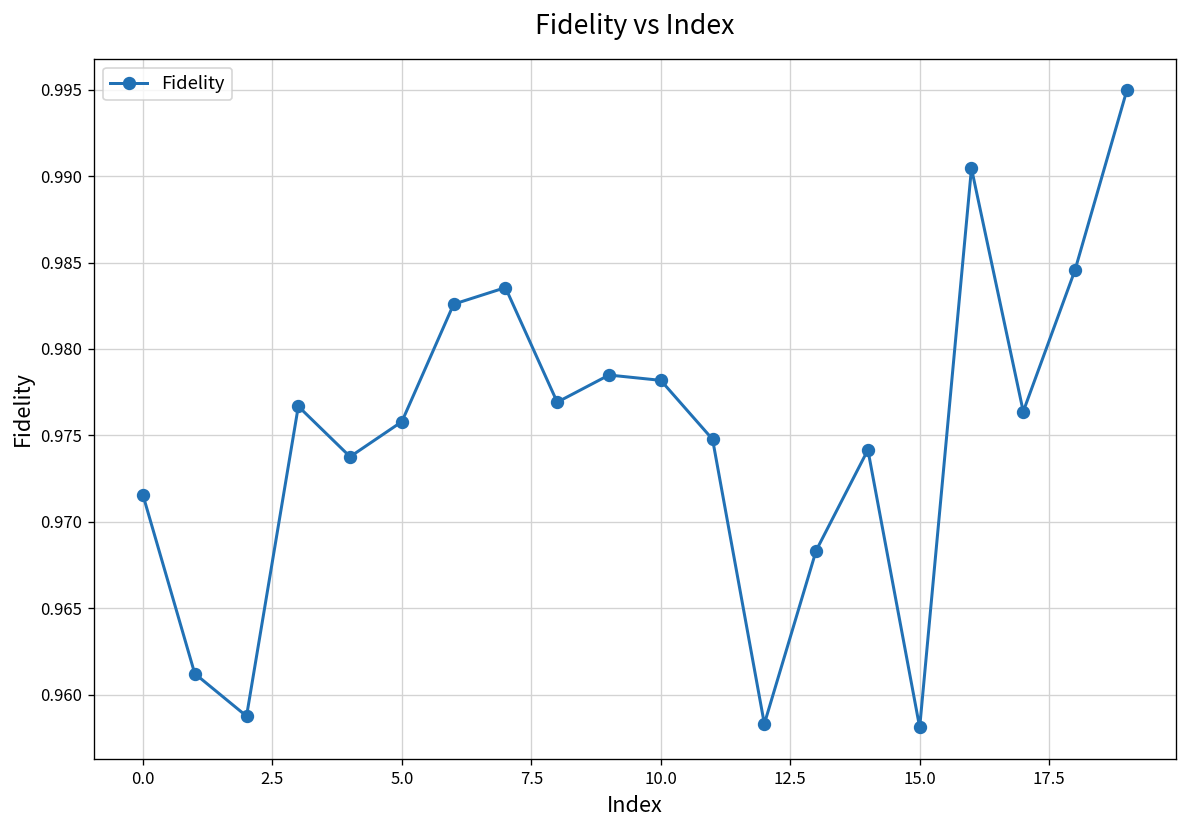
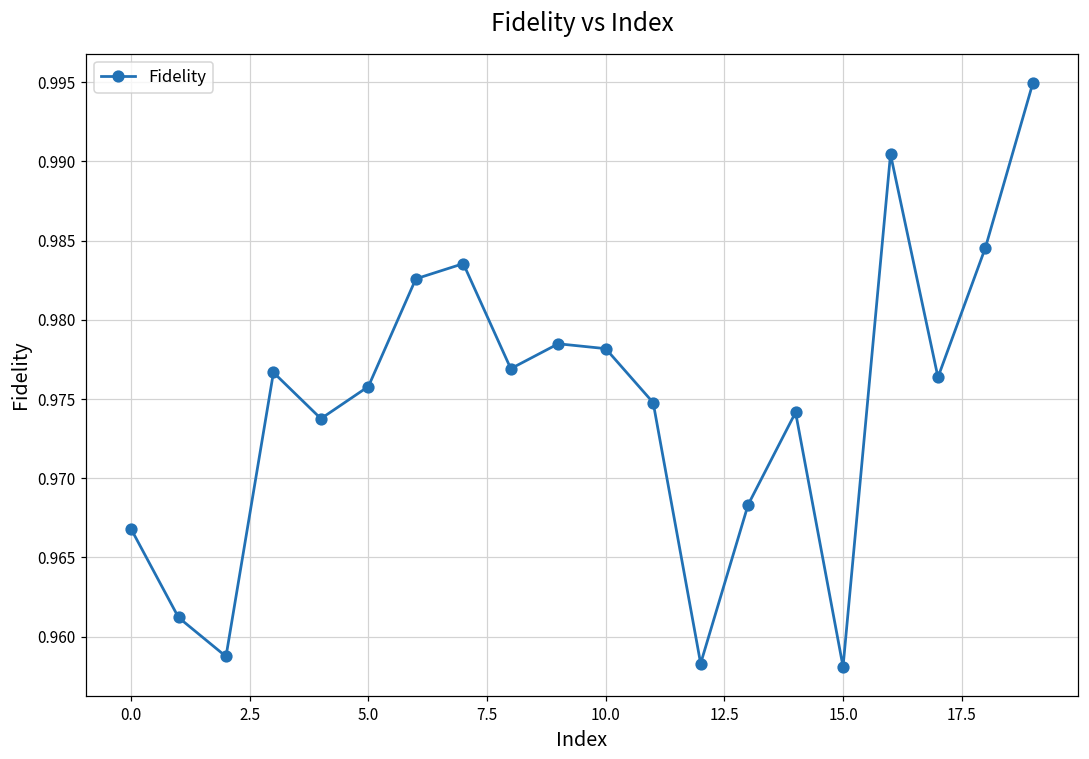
  {
-   "0.0": 0.9715,
+   "0.0": 0.9668,
    "5.0": 0.9758,
    "10.0": 0.9782,
    "15.0": 0.9581
  }
